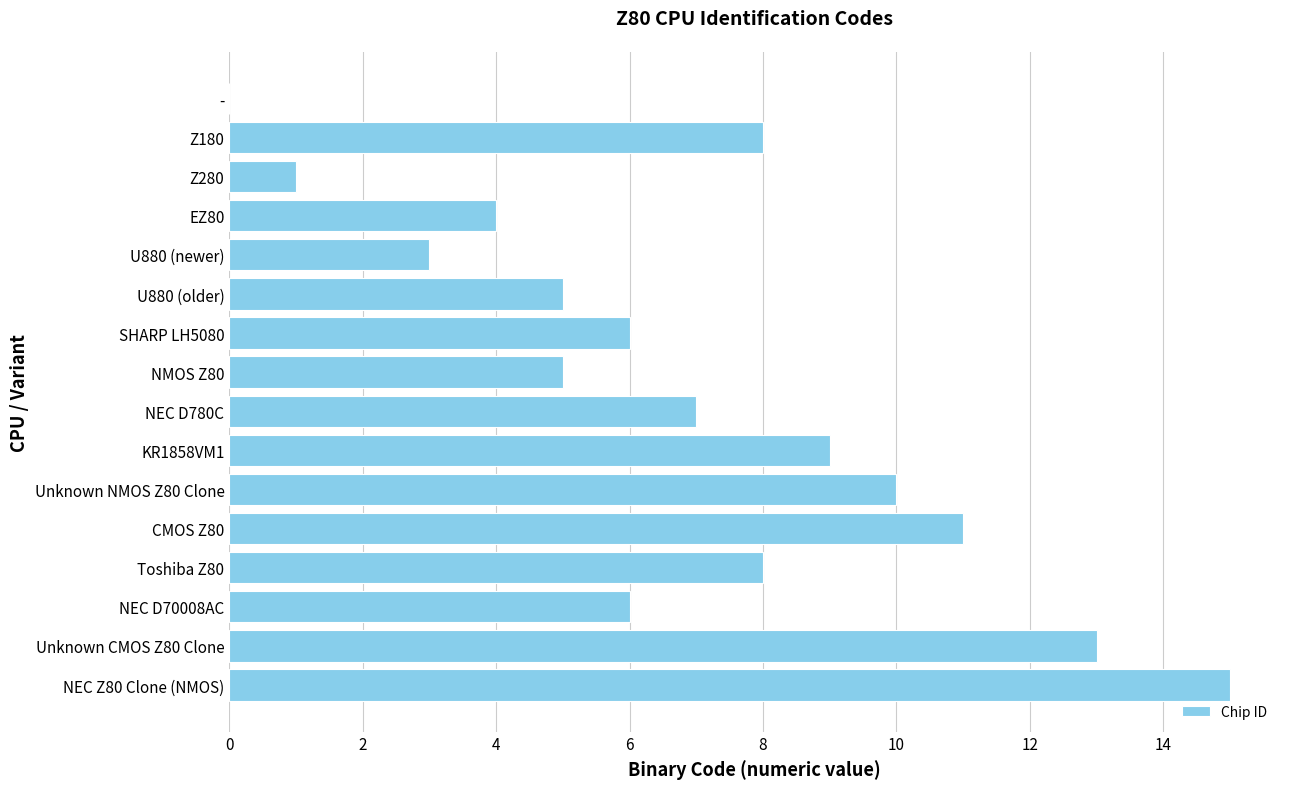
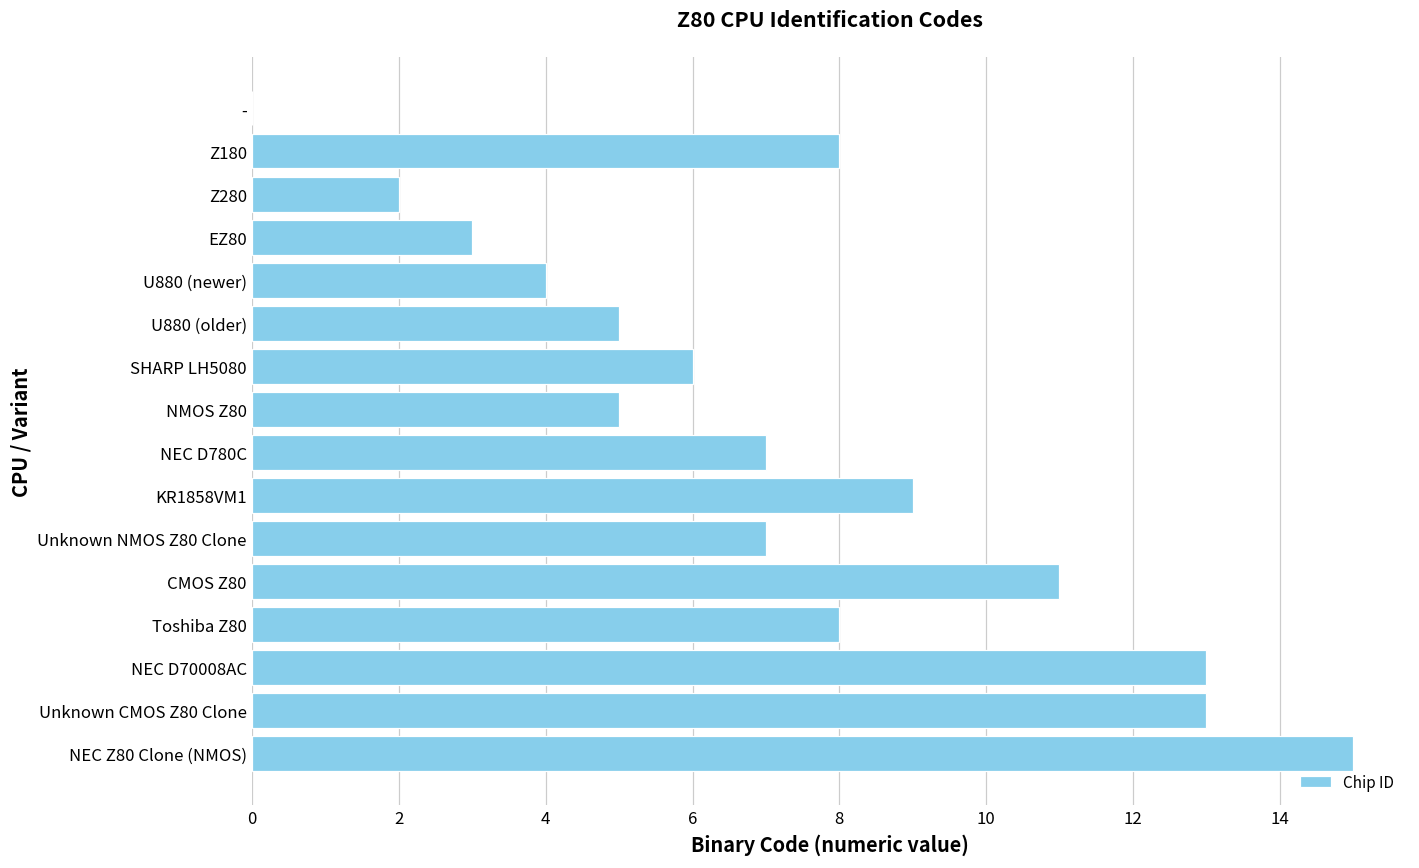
  {
    "-": 0,
    "Z180": 8,
-   "Z280": 1,
-   "EZ80": 4,
-   "U880 (newer)": 3,
+   "Z280": 2,
+   "EZ80": 3,
+   "U880 (newer)": 4,
    "U880 (older)": 5,
    "SHARP LH5080": 6,
    "NMOS Z80": 5,
    "NEC D780C": 7,
    "KR1858VM1": 9,
-   "Unknown NMOS Z80 Clone": 10,
+   "Unknown NMOS Z80 Clone": 7,
    "CMOS Z80": 11,
    "Toshiba Z80": 8,
-   "NEC D70008AC": 6,
+   "NEC D70008AC": 13,
    "Unknown CMOS Z80 Clone": 13,
    "NEC Z80 Clone (NMOS)": 15
  }
